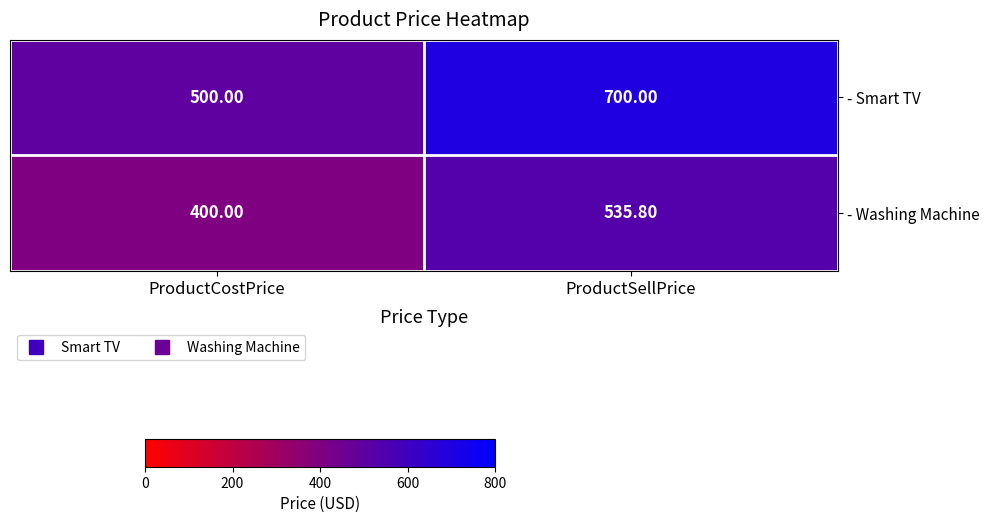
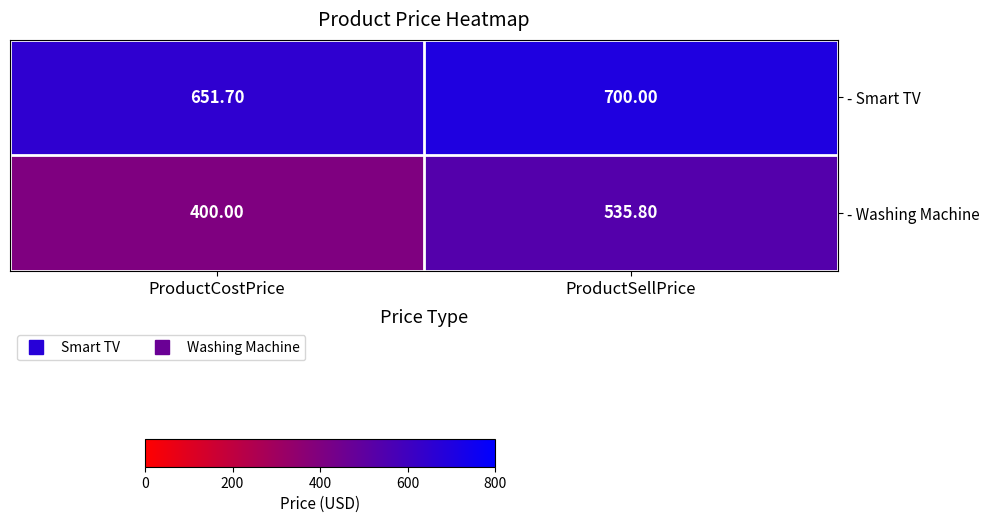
  {
    "- Smart TV": {
-     "ProductCostPrice": 500.00,
+     "ProductCostPrice": 651.70,
      "ProductSellPrice": 700.00
    },
    "- Washing Machine": {
      "ProductCostPrice": 400.00,
      "ProductSellPrice": 535.80
    }
  }
